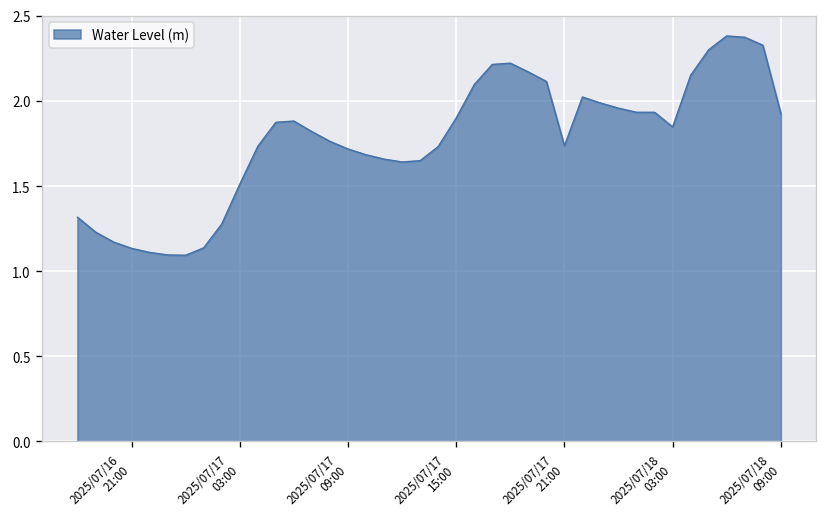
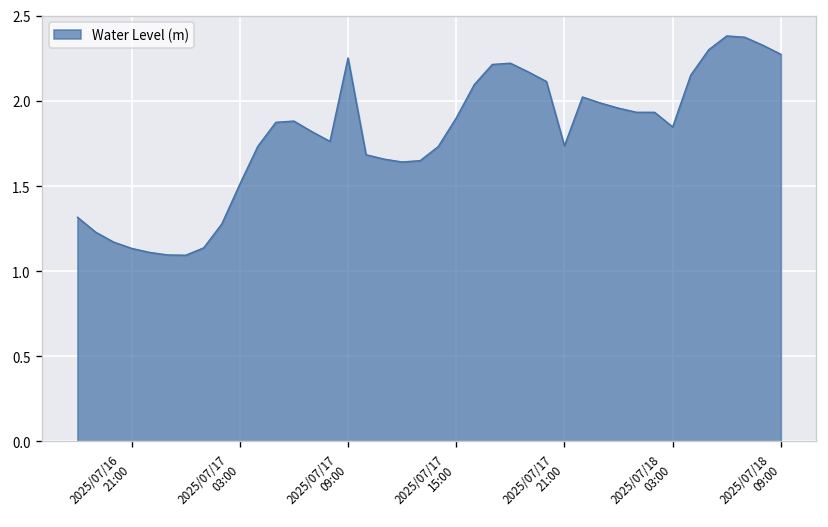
  {
    "2025/07/16 21:00": 1.13,
    "2025/07/17 03:00": 1.51,
-   "2025/07/17 09:00": 1.72,
+   "2025/07/17 09:00": 2.25,
    "2025/07/17 15:00": 1.90,
    "2025/07/17 21:00": 1.74,
    "2025/07/18 03:00": 1.85,
-   "2025/07/18 09:00": 1.93
+   "2025/07/18 09:00": 2.27
  }
